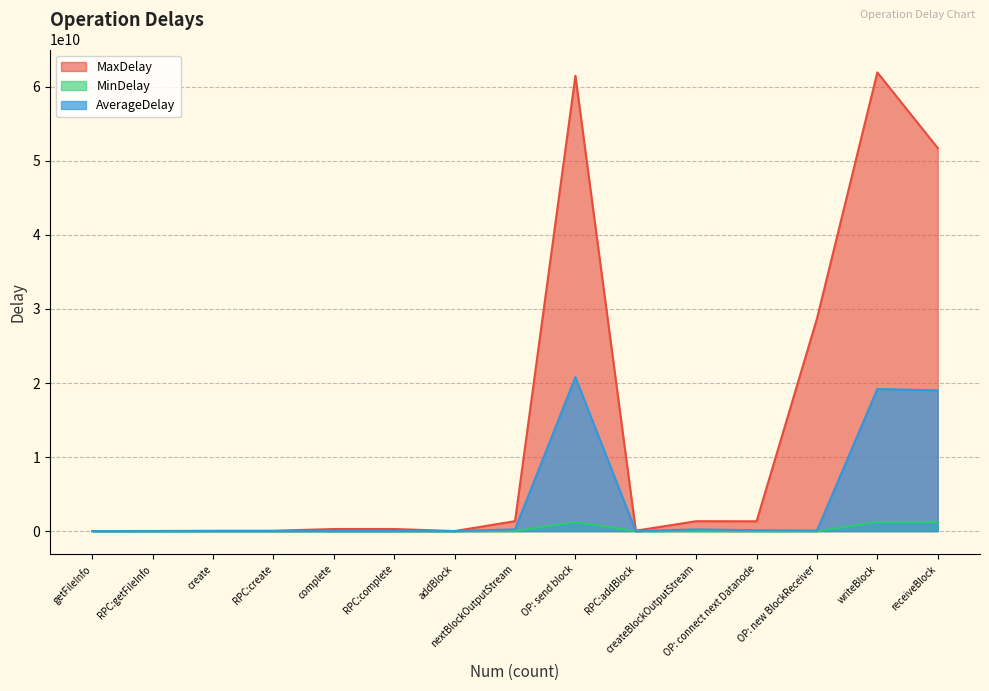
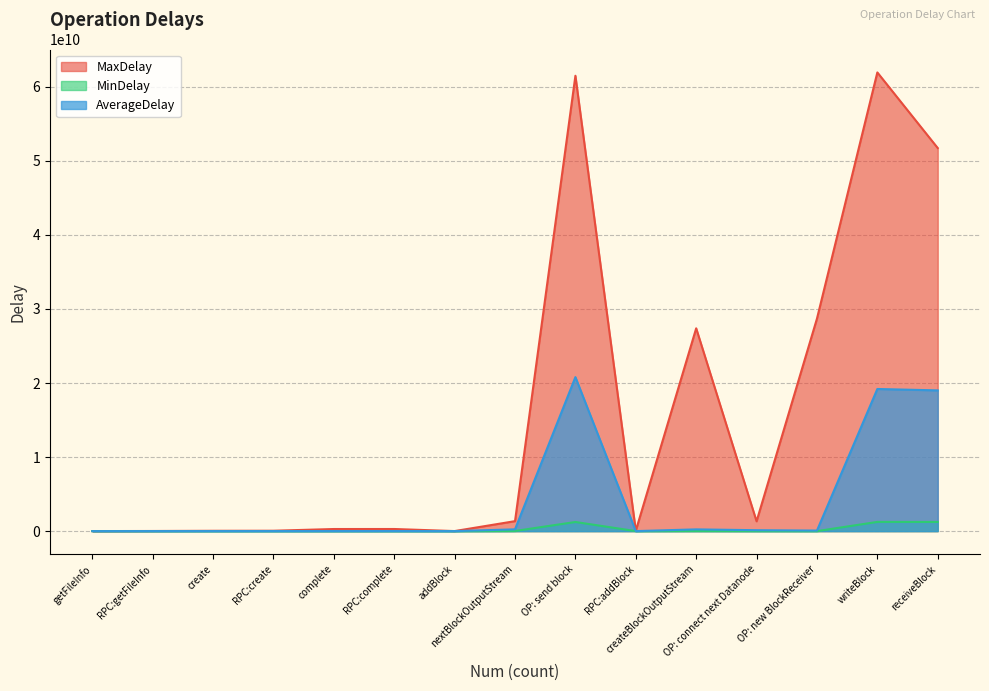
  {
    "MaxDelay": {
      "nextBlockOutputStream": 1000000000,
      "OP: send block": 61000000000,
-     "createBlockOutputStream": 1000000000,
+     "createBlockOutputStream": 27000000000,
      "OP: connect next Datanode": 1000000000,
      "OP: new BlockReceiver": 29000000000,
      "writeBlock": 62000000000,
      "receiveBlock": 52000000000
    },
    "MinDelay": {
      "OP: send block": 1000000000,
      "writeBlock": 1000000000,
      "receiveBlock": 1000000000
    },
    "AverageDelay": {
      "OP: send block": 21000000000,
      "writeBlock": 19000000000,
      "receiveBlock": 19000000000
    }
  }
